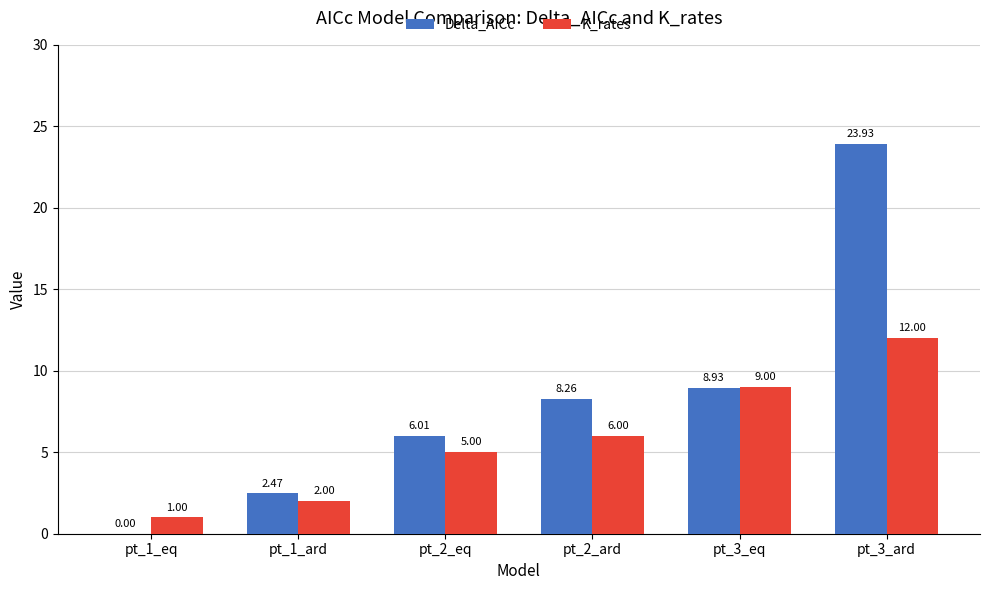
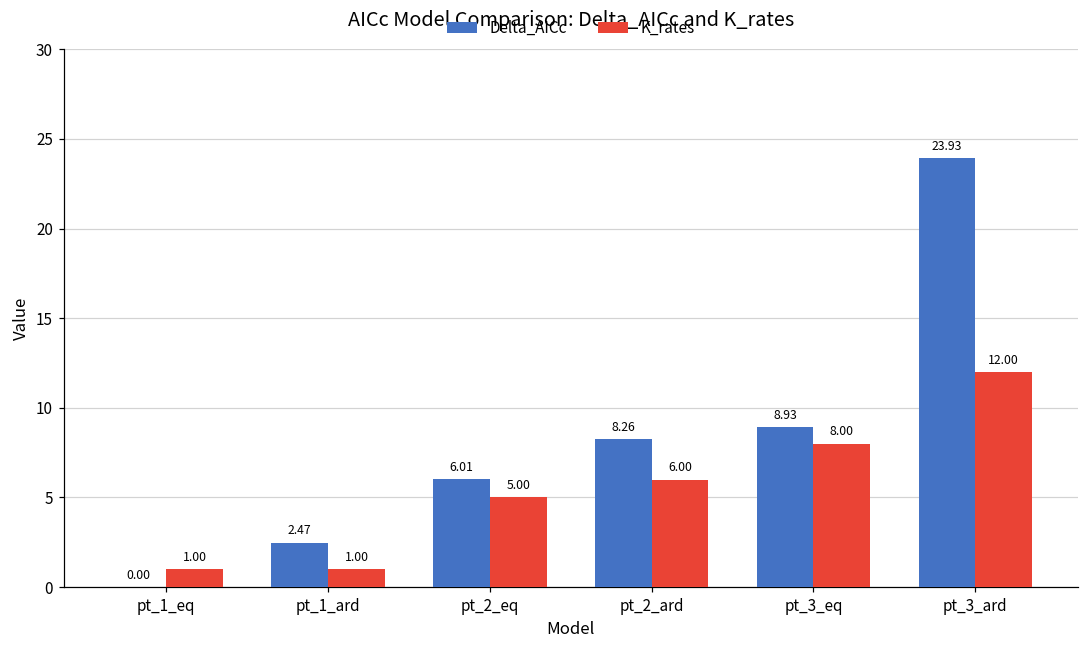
  {
    "Delta_AICc": {
      "pt_1_eq": 0.00,
      "pt_1_ard": 2.47,
      "pt_2_eq": 6.01,
      "pt_2_ard": 8.26,
      "pt_3_eq": 8.93,
      "pt_3_ard": 23.93
    },
    "K_rates": {
      "pt_1_eq": 1.00,
-     "pt_1_ard": 2.00,
+     "pt_1_ard": 1.00,
      "pt_2_eq": 5.00,
      "pt_2_ard": 6.00,
-     "pt_3_eq": 9.00,
+     "pt_3_eq": 8.00,
      "pt_3_ard": 12.00
    }
  }
